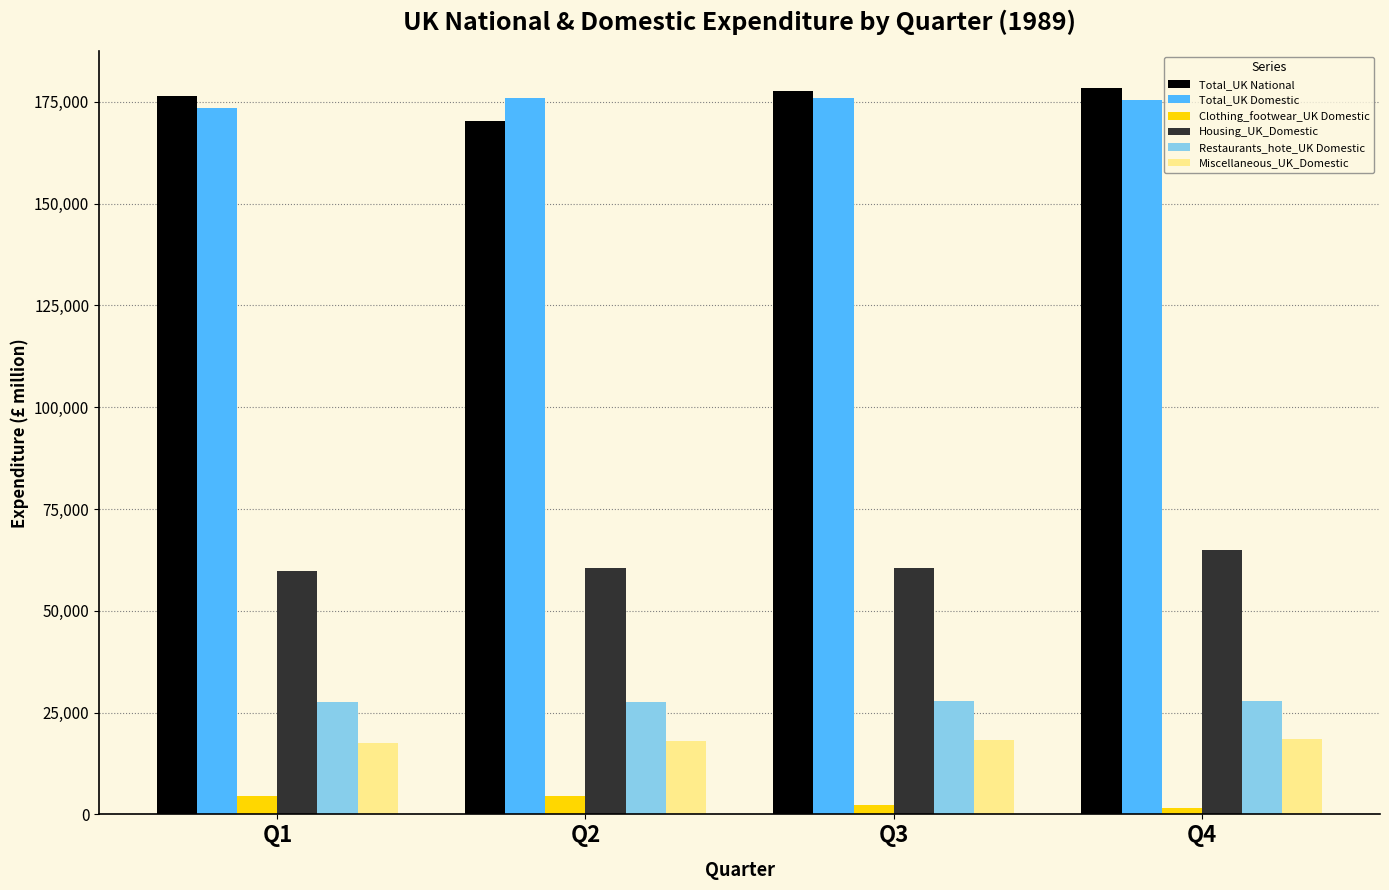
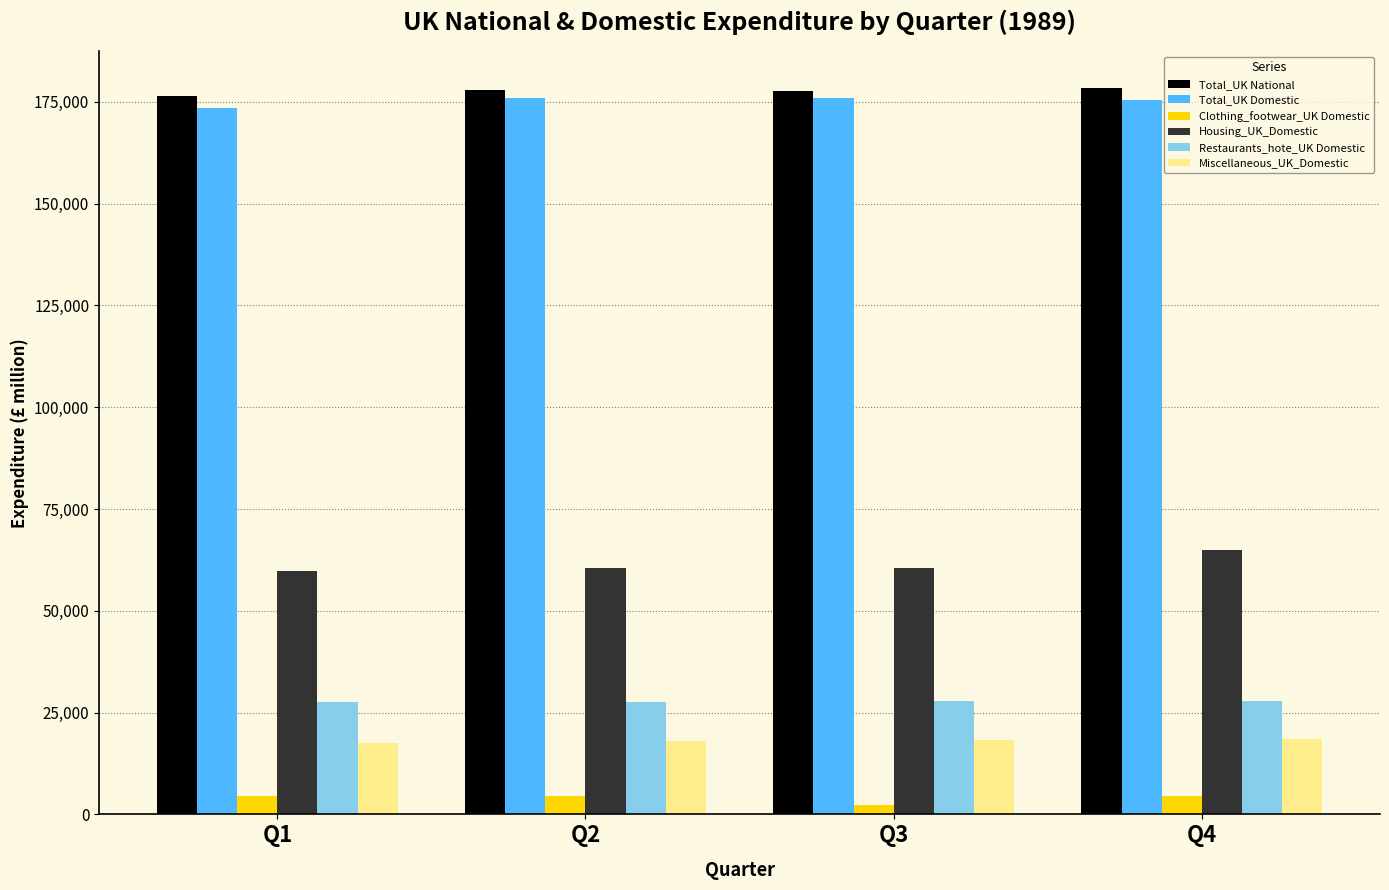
  {
    "Total_UK National": {
      "Q1": "176,000",
-     "Q2": "170,000",
+     "Q2": "178,000",
      "Q3": "178,000",
      "Q4": "179,000"
    },
    "Total_UK Domestic": {
      "Q1": "174,000",
      "Q2": "176,000",
      "Q3": "176,000",
      "Q4": "176,000"
    },
    "Clothing_footwear_UK Domestic": {
      "Q1": "5,000",
      "Q2": "5,000",
      "Q3": "2,000",
-     "Q4": "2,000"
+     "Q4": "4,000"
    },
    "Housing_UK_Domestic": {
      "Q1": "60,000",
      "Q2": "60,000",
      "Q3": "61,000",
      "Q4": "65,000"
    },
    "Restaurants_hote_UK Domestic": {
      "Q1": "28,000",
      "Q2": "28,000",
      "Q3": "28,000",
      "Q4": "28,000"
    },
    "Miscellaneous_UK_Domestic": {
      "Q1": "18,000",
      "Q2": "18,000",
      "Q3": "18,000",
      "Q4": "18,000"
    }
  }
